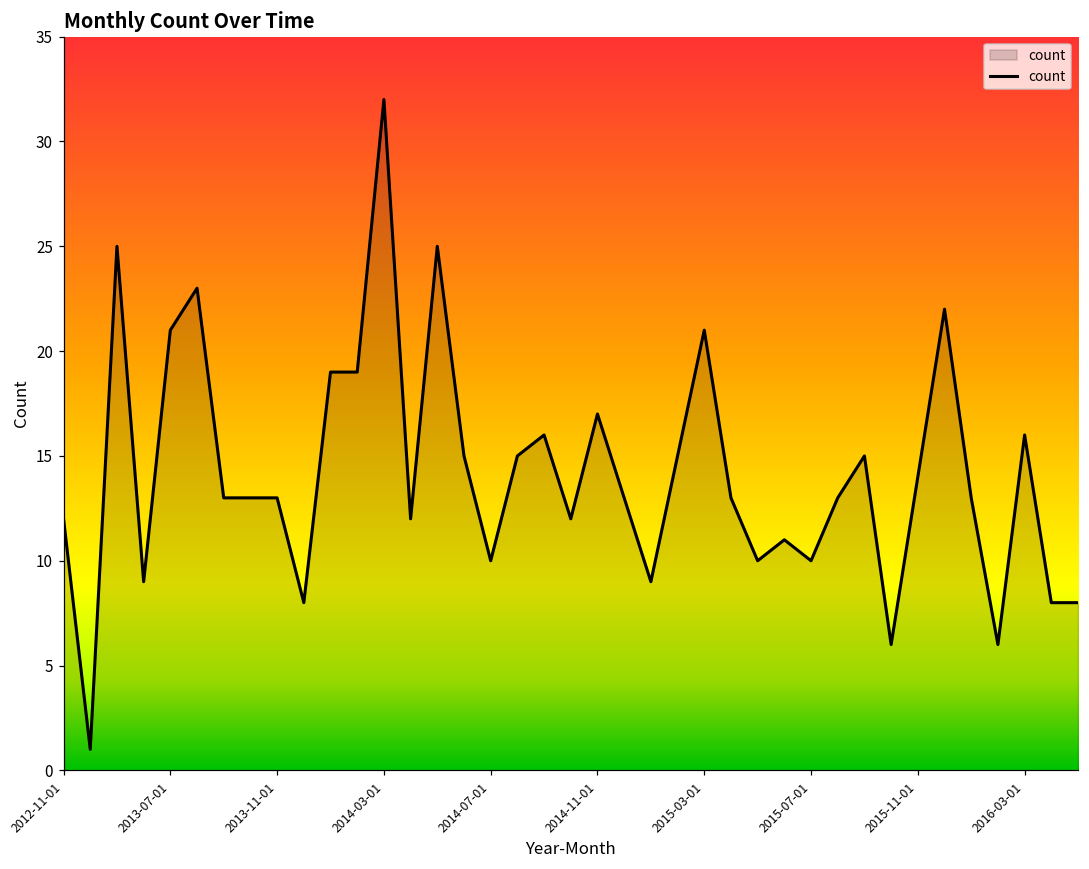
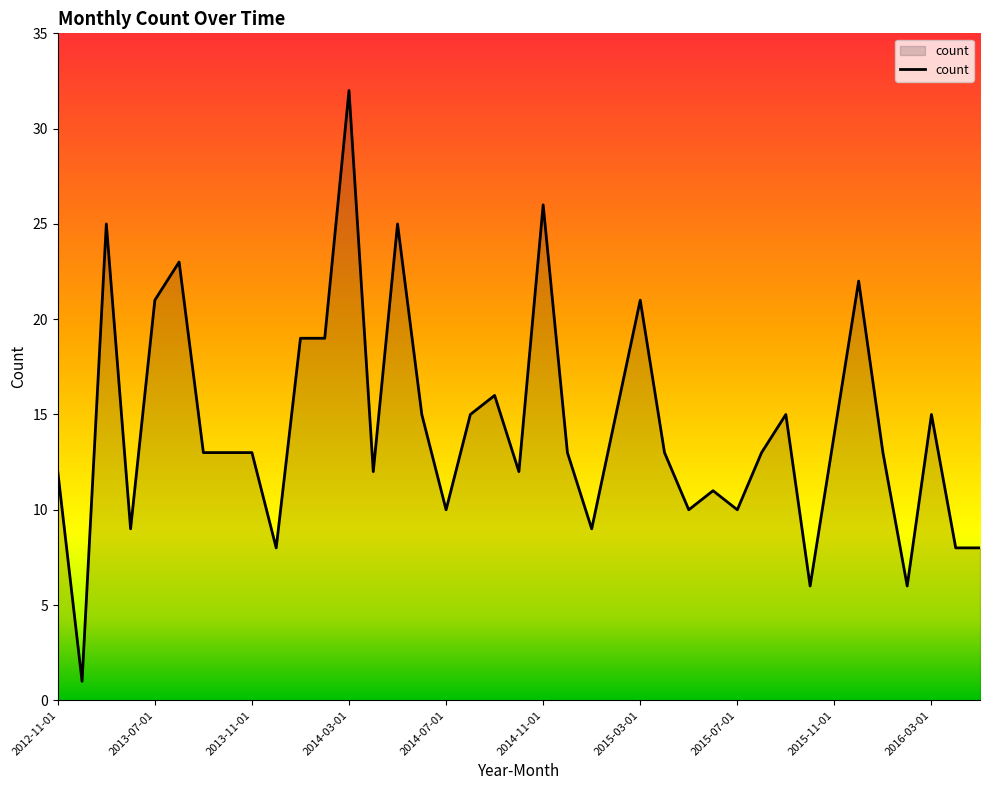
  {
    "2012-11-01": 12,
    "2013-07-01": 21,
    "2013-11-01": 13,
    "2014-03-01": 32,
    "2014-07-01": 10,
-   "2014-11-01": 17,
+   "2014-11-01": 26,
    "2015-03-01": 21,
    "2015-07-01": 10,
    "2015-11-01": 14,
-   "2016-03-01": 16
+   "2016-03-01": 15
  }
